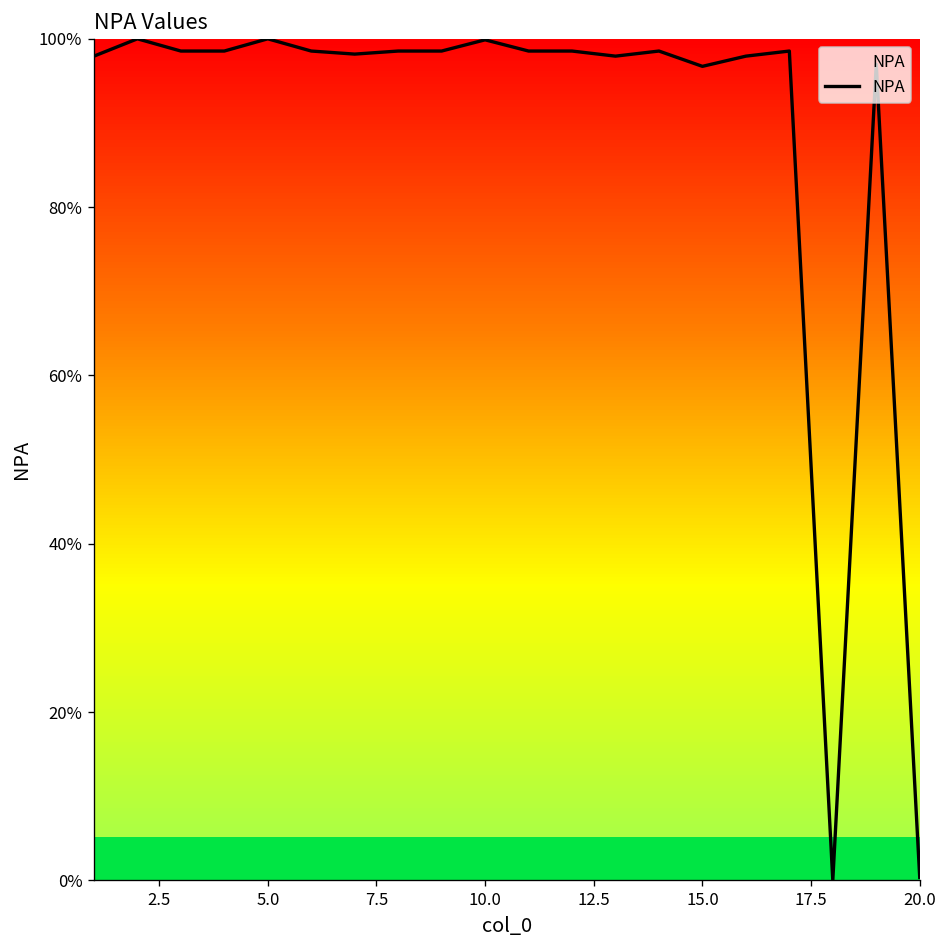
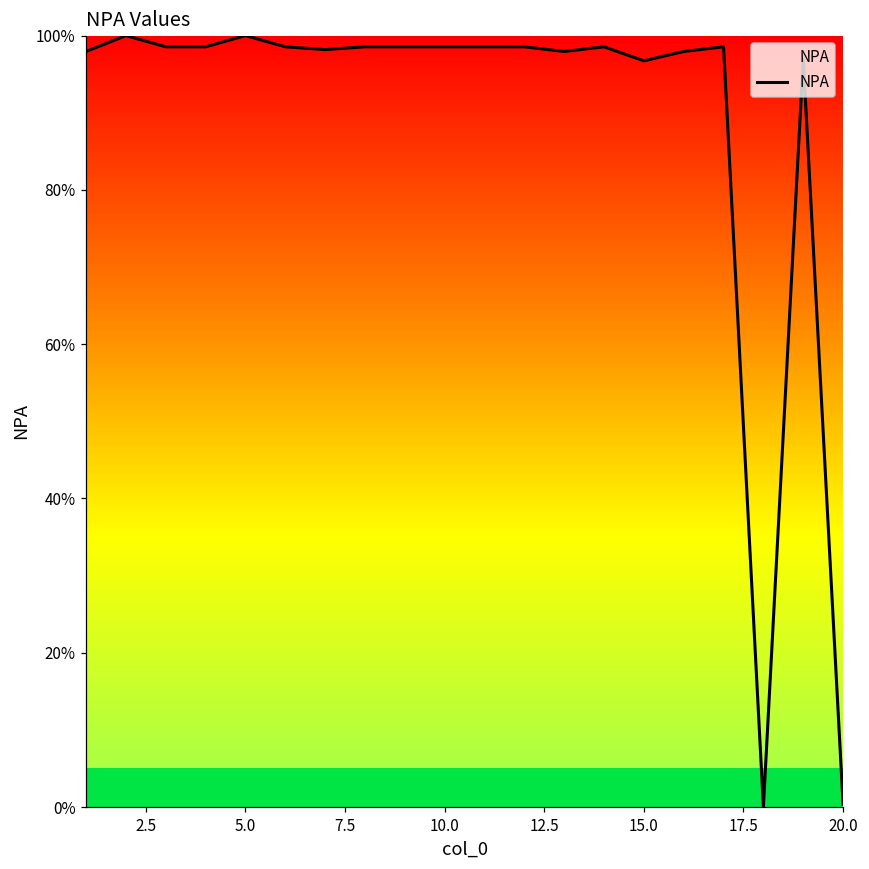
  {
    "5.0": "100%",
-   "10.0": "100%",
+   "10.0": "99%",
    "15.0": "97%",
    "20.0": "0%"
  }
